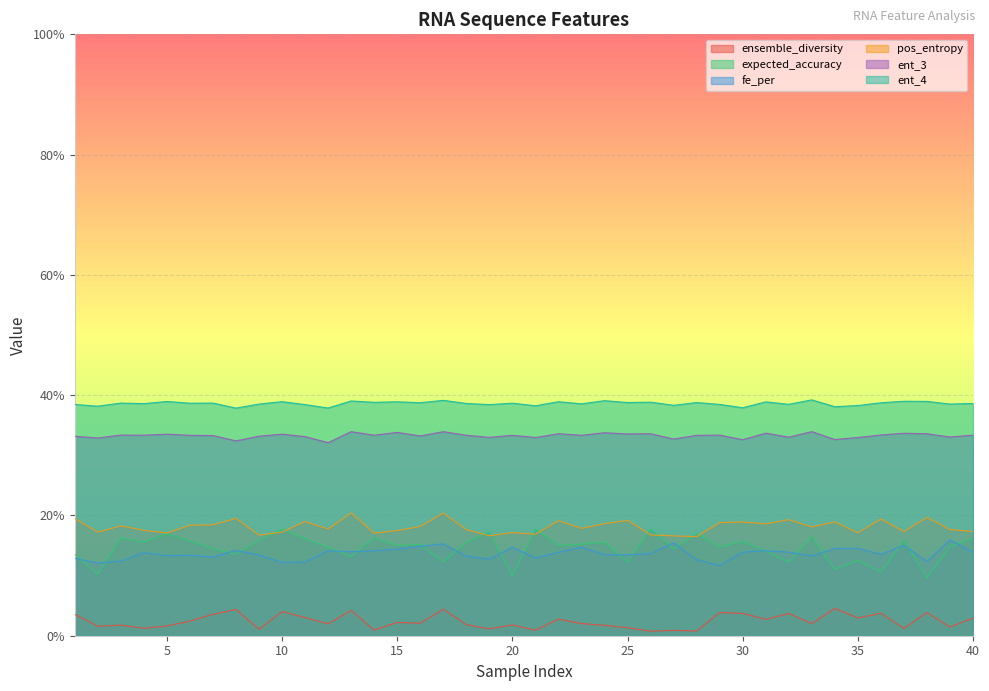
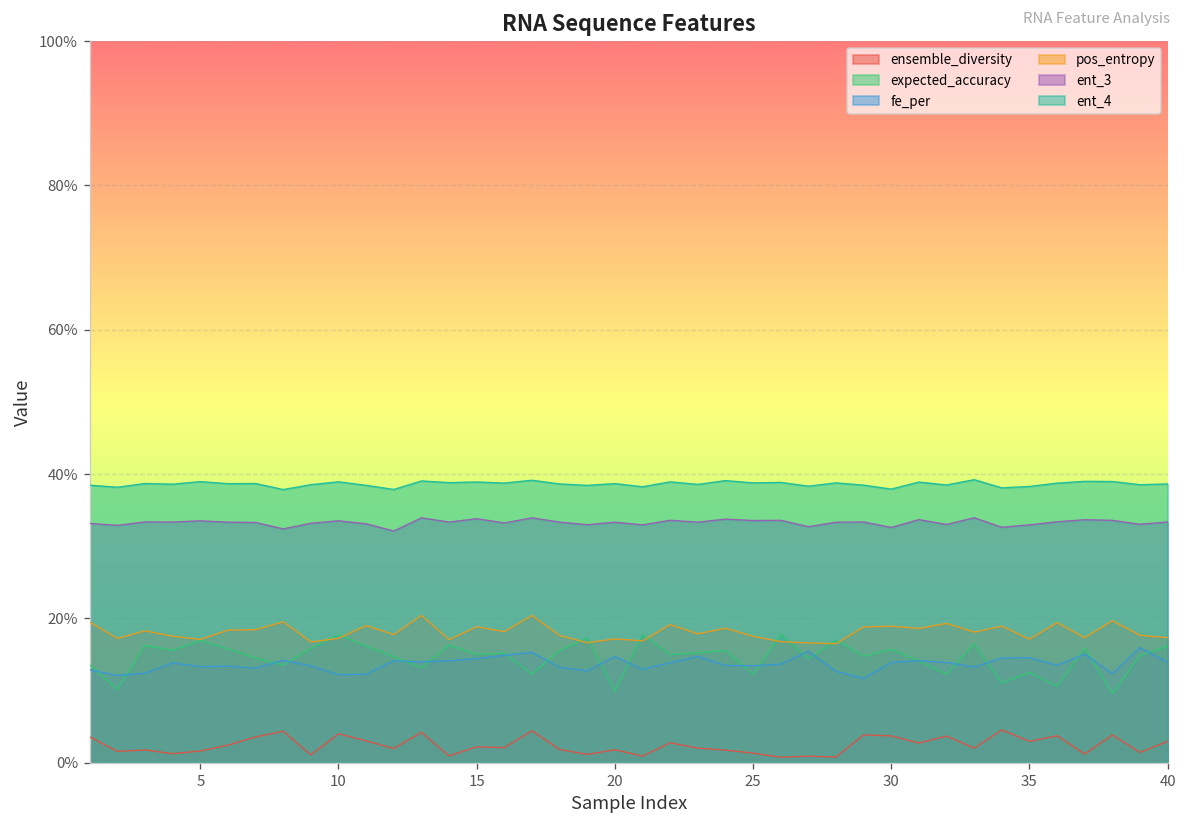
  {
    "ensemble_diversity": {
      "5": "2%",
      "10": "4%",
      "15": "2%",
      "20": "2%",
      "25": "1%",
      "30": "4%",
      "35": "3%",
      "40": "3%"
    },
    "pos_entropy": {
      "10": "17%",
-     "15": "17%",
+     "15": "19%",
      "20": "17%",
-     "25": "19%",
+     "25": "18%",
      "30": "19%",
      "35": "17%",
      "40": "17%"
    },
    "ent_3": {
      "5": "34%",
      "10": "34%",
      "15": "34%",
      "20": "33%",
      "25": "34%",
      "30": "33%",
      "35": "33%",
      "40": "33%"
    }
  }
